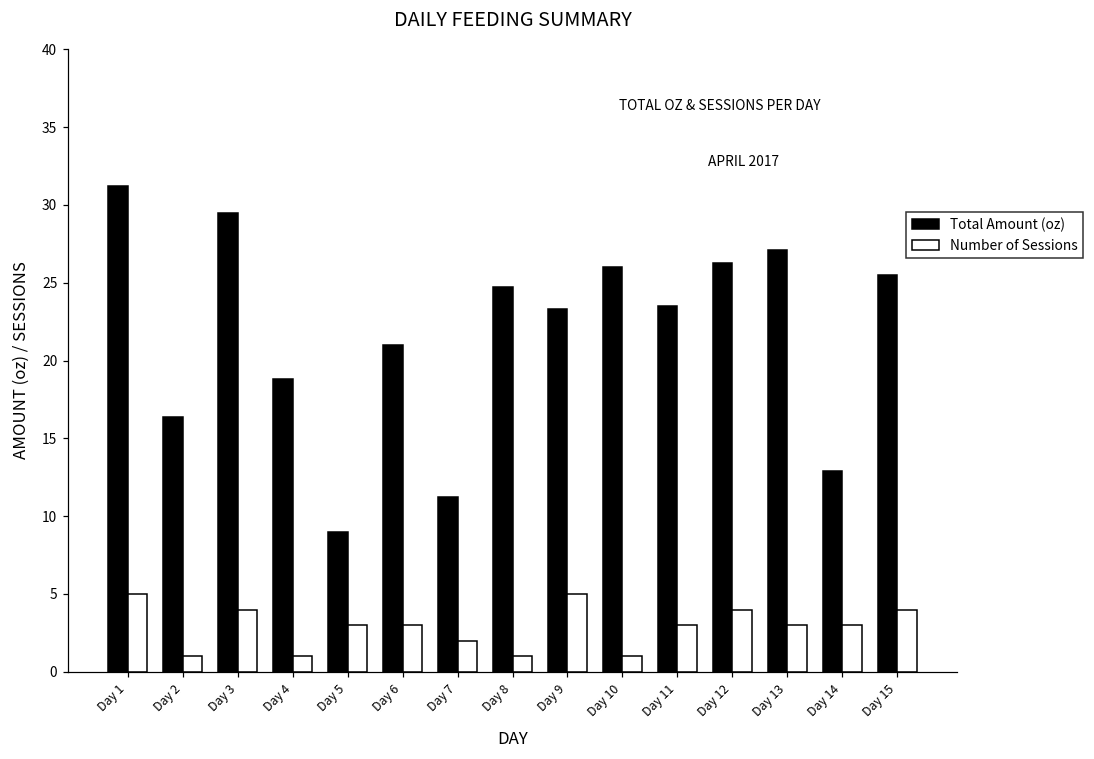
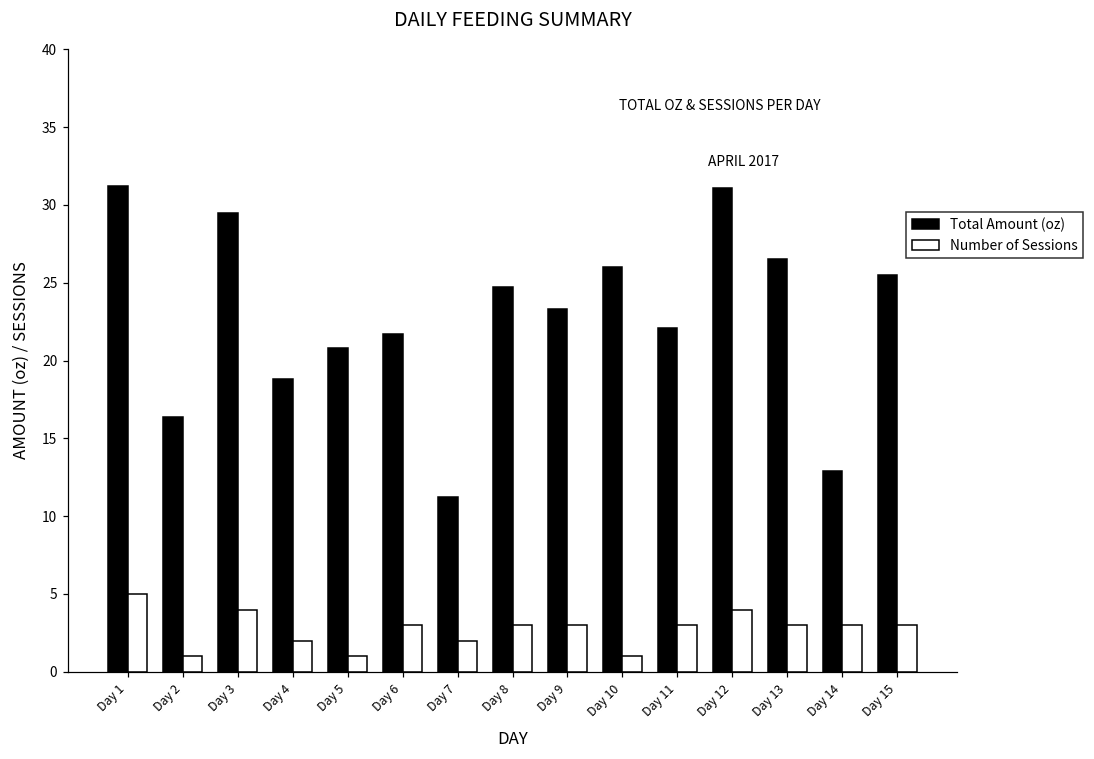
  {
    "Total Amount (oz)": {
      "Day 1": 31.2,
      "Day 2": 16.4,
      "Day 3": 29.5,
      "Day 4": 18.8,
-     "Day 5": 9.0,
-     "Day 6": 21.0,
+     "Day 5": 20.8,
+     "Day 6": 21.7,
      "Day 7": 11.2,
      "Day 8": 24.7,
      "Day 9": 23.3,
      "Day 10": 26.0,
-     "Day 11": 23.5,
-     "Day 12": 26.3,
-     "Day 13": 27.1,
+     "Day 11": 22.1,
+     "Day 12": 31.1,
+     "Day 13": 26.5,
      "Day 14": 12.9,
      "Day 15": 25.5
    },
    "Number of Sessions": {
      "Day 1": 5,
      "Day 2": 1,
      "Day 3": 4,
-     "Day 4": 1,
-     "Day 5": 3,
+     "Day 4": 2,
+     "Day 5": 1,
      "Day 6": 3,
      "Day 7": 2,
-     "Day 8": 1,
-     "Day 9": 5,
+     "Day 8": 3,
+     "Day 9": 3,
      "Day 10": 1,
      "Day 11": 3,
      "Day 12": 4,
      "Day 13": 3,
      "Day 14": 3,
-     "Day 15": 4
+     "Day 15": 3
    }
  }
